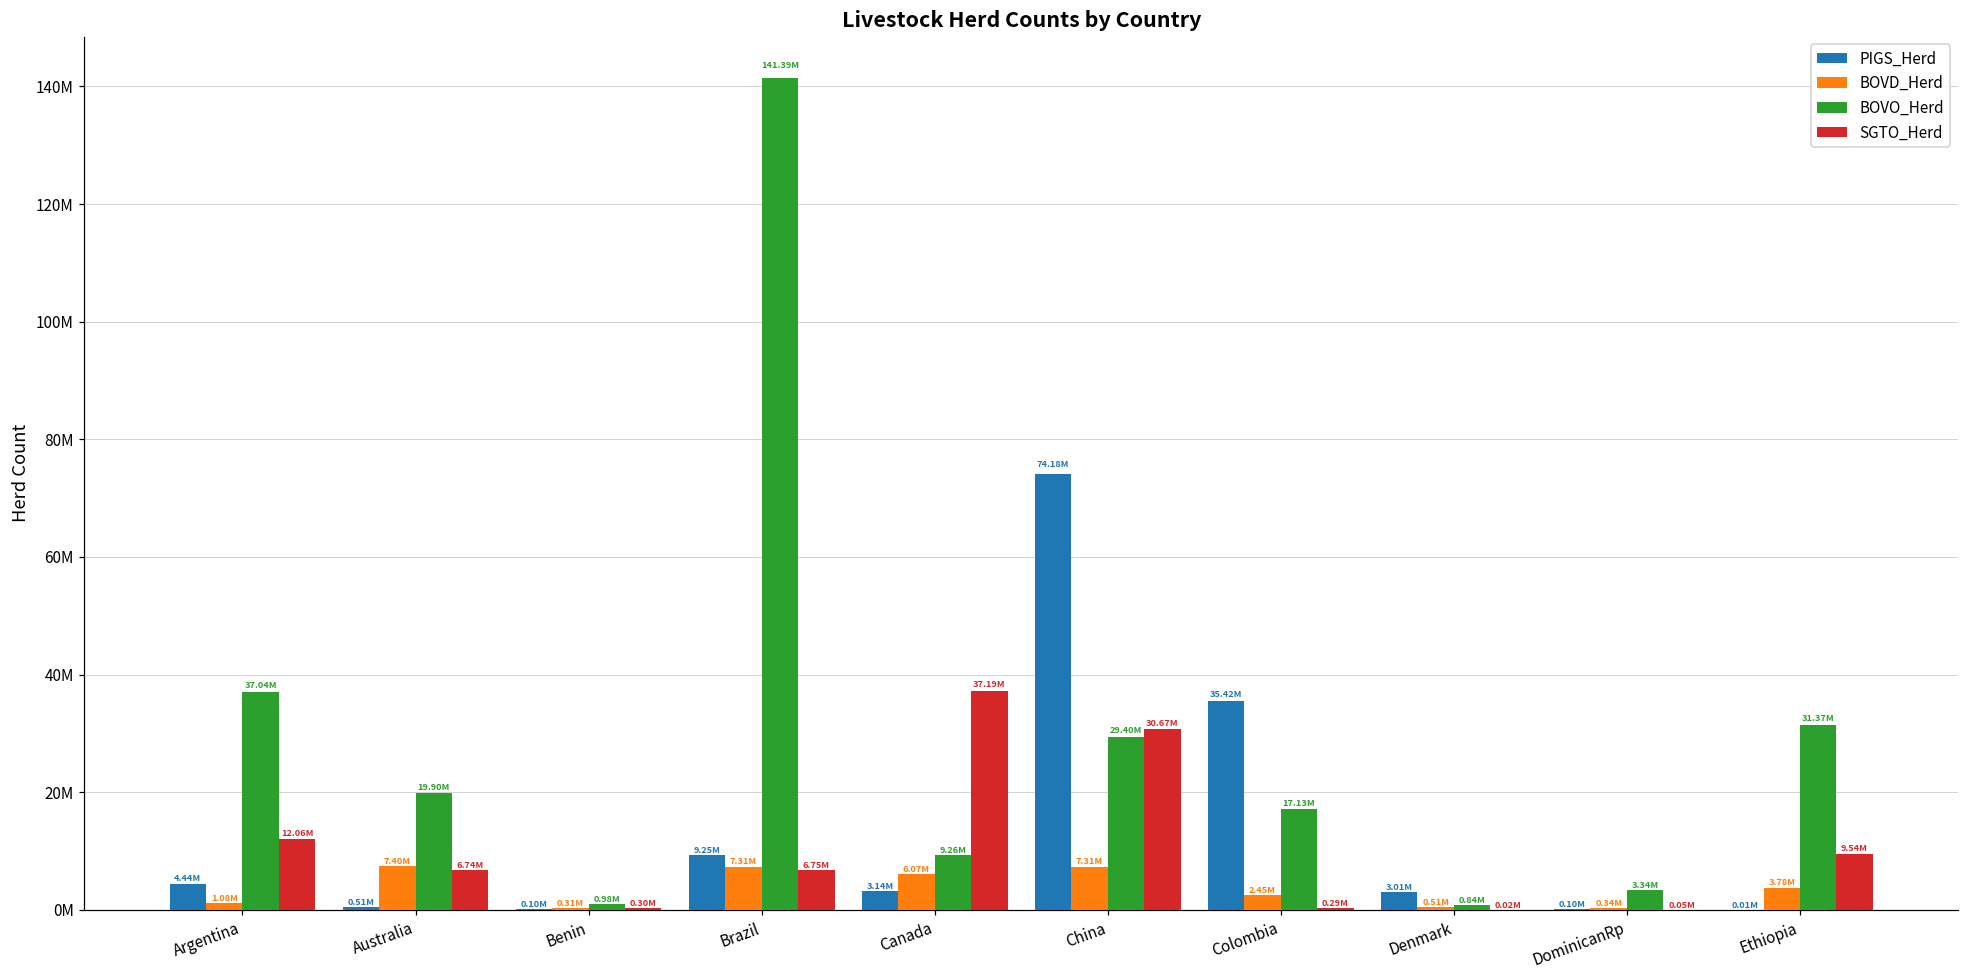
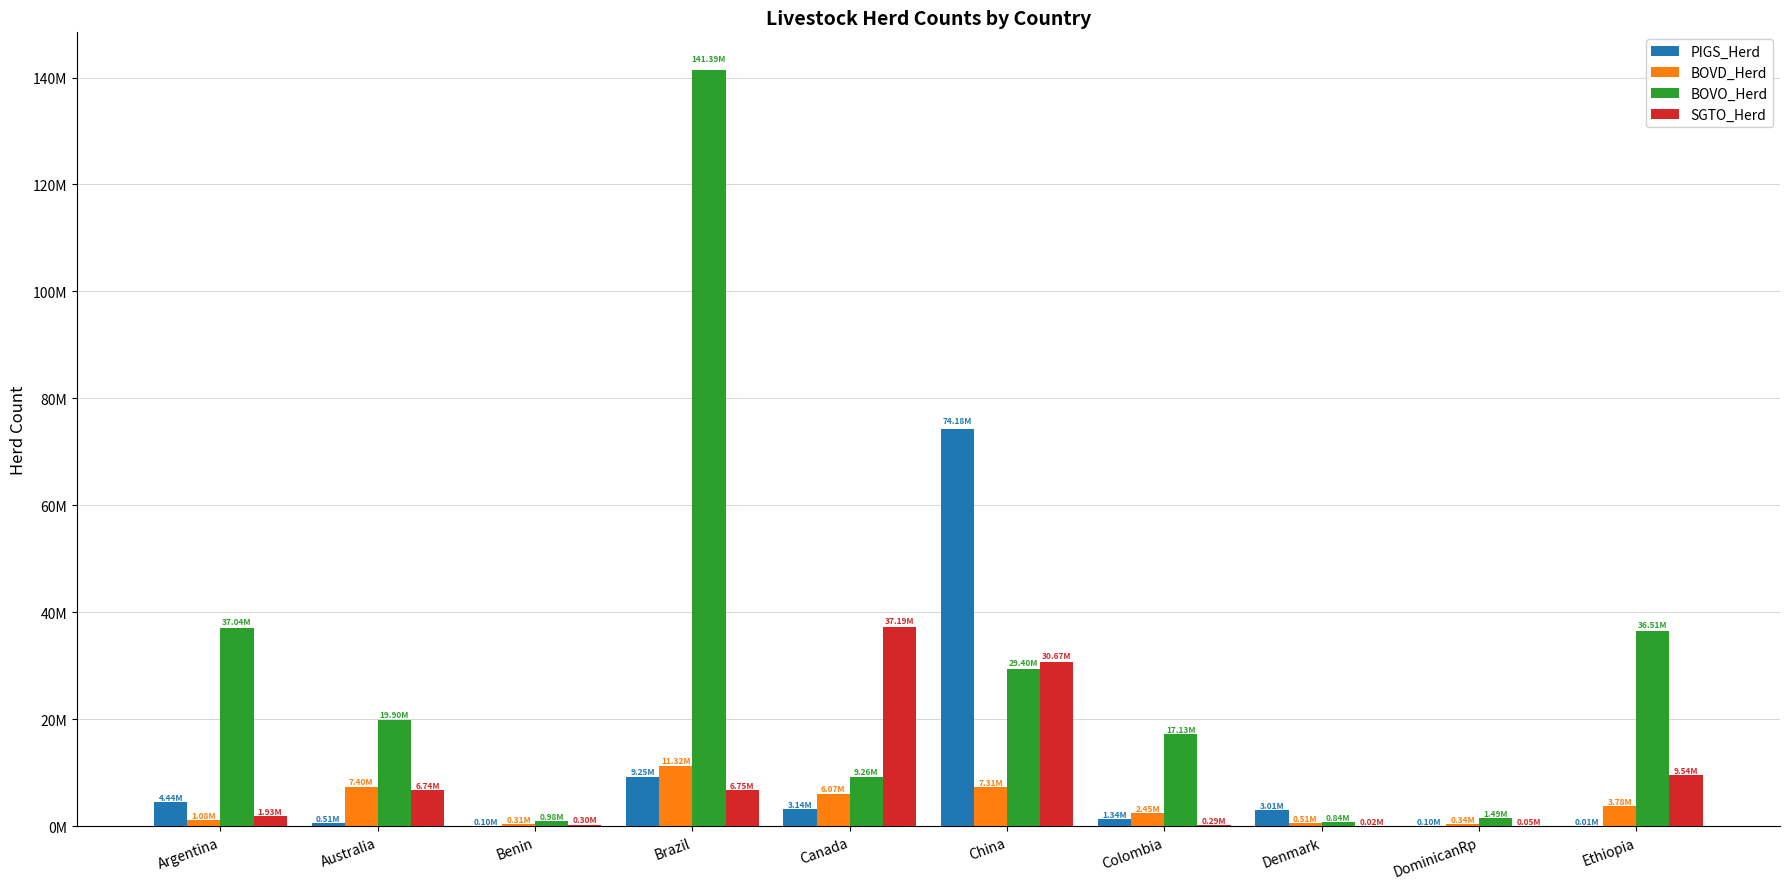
  {
    "PIGS_Herd": {
      "Argentina": "4.44M",
      "Australia": "0.51M",
      "Benin": "0.10M",
      "Brazil": "9.25M",
      "Canada": "3.14M",
      "China": "74.18M",
-     "Colombia": "35.42M",
+     "Colombia": "1.34M",
      "Denmark": "3.01M",
      "DominicanRp": "0.10M",
      "Ethiopia": "0.01M"
    },
    "BOVD_Herd": {
      "Argentina": "1.08M",
      "Australia": "7.40M",
      "Benin": "0.31M",
-     "Brazil": "7.31M",
+     "Brazil": "11.32M",
      "Canada": "6.07M",
      "China": "7.31M",
      "Colombia": "2.45M",
      "Denmark": "0.51M",
      "DominicanRp": "0.34M",
      "Ethiopia": "3.78M"
    },
    "BOVO_Herd": {
      "Argentina": "37.04M",
      "Australia": "19.90M",
      "Benin": "0.98M",
      "Brazil": "141.39M",
      "Canada": "9.26M",
      "China": "29.40M",
      "Colombia": "17.13M",
      "Denmark": "0.84M",
-     "DominicanRp": "3.34M",
-     "Ethiopia": "31.37M"
+     "DominicanRp": "1.49M",
+     "Ethiopia": "36.51M"
    },
    "SGTO_Herd": {
-     "Argentina": "12.06M",
+     "Argentina": "1.93M",
      "Australia": "6.74M",
      "Benin": "0.30M",
      "Brazil": "6.75M",
      "Canada": "37.19M",
      "China": "30.67M",
      "Colombia": "0.29M",
      "Denmark": "0.02M",
      "DominicanRp": "0.05M",
      "Ethiopia": "9.54M"
    }
  }
